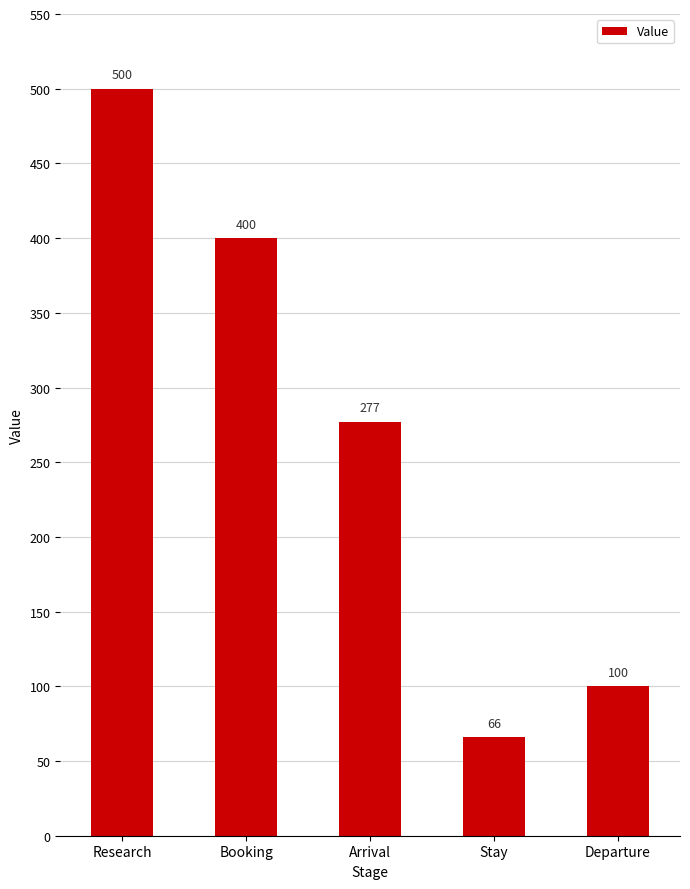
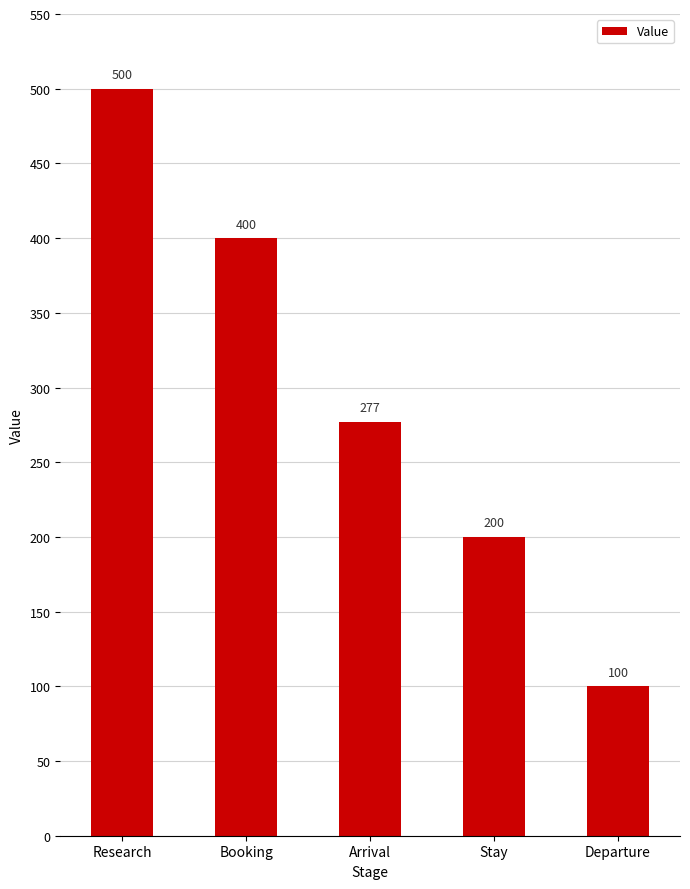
  {
    "Research": 500,
    "Booking": 400,
    "Arrival": 277,
-   "Stay": 66,
+   "Stay": 200,
    "Departure": 100
  }
